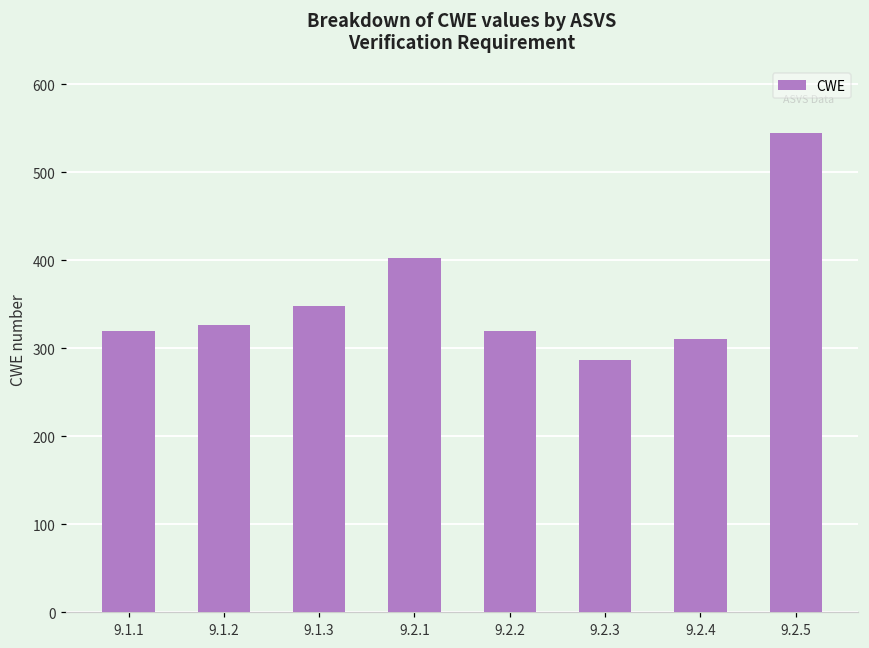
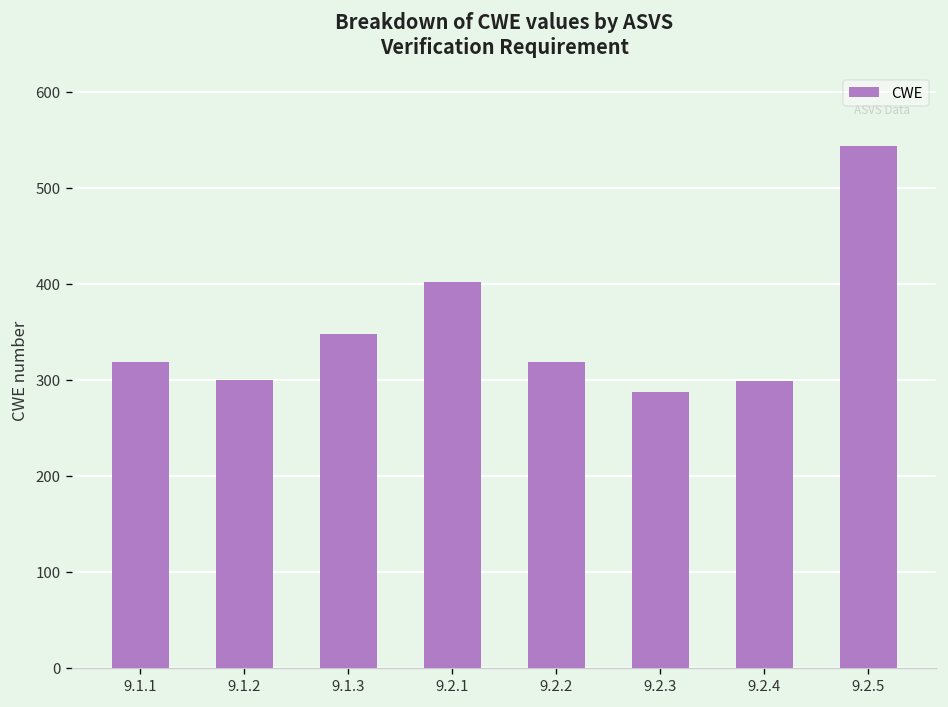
  {
    "9.1.1": 320,
-   "9.1.2": 330,
+   "9.1.2": 300,
    "9.1.3": 350,
    "9.2.1": 400,
    "9.2.2": 320,
    "9.2.3": 290,
-   "9.2.4": 310,
+   "9.2.4": 300,
    "9.2.5": 540
  }
